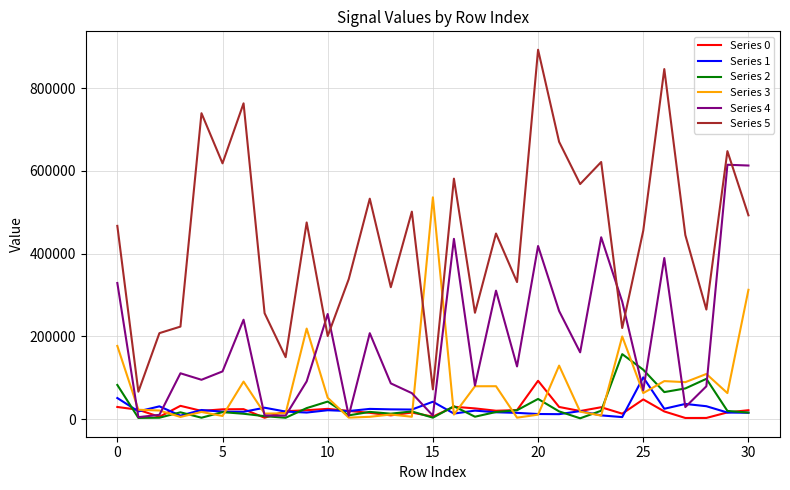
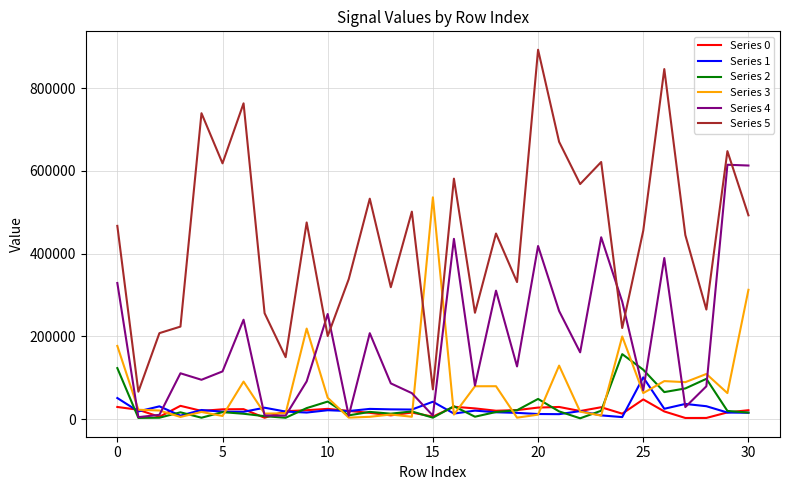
  {
    "Series 0": {
      "0": 30000,
-     "20": 90000,
+     "20": 30000,
      "25": 50000
    },
    "Series 1": {
      "0": 50000,
      "15": 40000,
      "25": 100000
    },
    "Series 2": {
-     "0": 80000,
+     "0": 120000,
      "10": 40000,
      "20": 50000,
      "25": 120000
    },
    "Series 3": {
      "0": 180000,
      "5": 10000,
      "10": 50000,
      "15": 540000,
      "25": 60000,
      "30": 310000
    },
    "Series 4": {
      "0": 330000,
      "5": 120000,
      "10": 250000,
      "20": 420000,
      "25": 70000,
      "30": 610000
    },
    "Series 5": {
      "0": 470000,
      "5": 620000,
      "10": 200000,
      "15": 70000,
      "20": 890000,
      "25": 460000,
      "30": 490000
    }
  }
